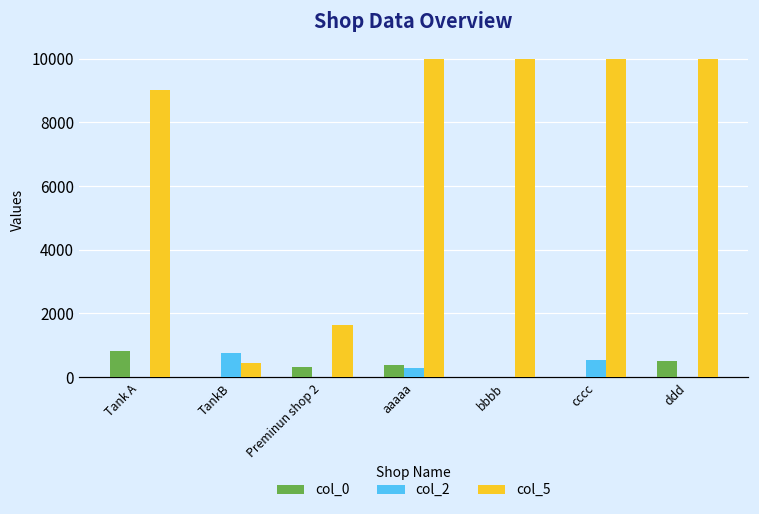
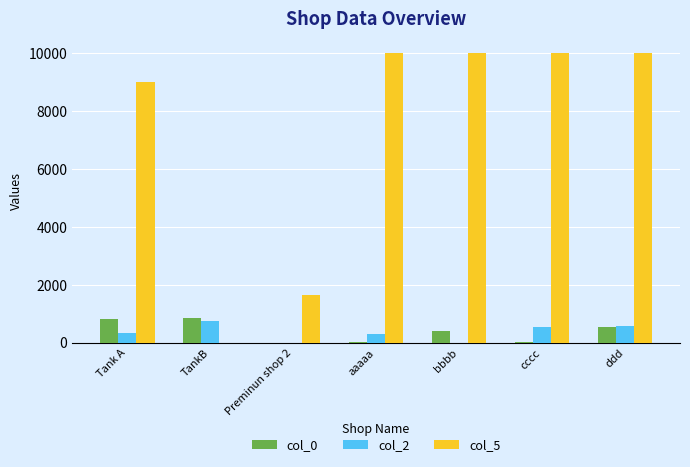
  {
    "col_0": {
      "Tank A": 800,
-     "TankB": 0,
-     "Preminun shop 2": 300,
-     "aaaaa": 400,
-     "bbbb": 0,
+     "TankB": 900,
+     "Preminun shop 2": 0,
+     "aaaaa": 0,
+     "bbbb": 400,
      "ddd": 500
    },
    "col_2": {
-     "Tank A": 0,
+     "Tank A": 300,
      "TankB": 800,
      "aaaaa": 300,
      "cccc": 500,
-     "ddd": 0
+     "ddd": 600
    },
    "col_5": {
      "Tank A": 9000,
-     "TankB": 400,
+     "TankB": 0,
      "Preminun shop 2": 1600,
      "aaaaa": 10000,
      "bbbb": 10000,
      "cccc": 10000,
      "ddd": 10000
    }
  }
